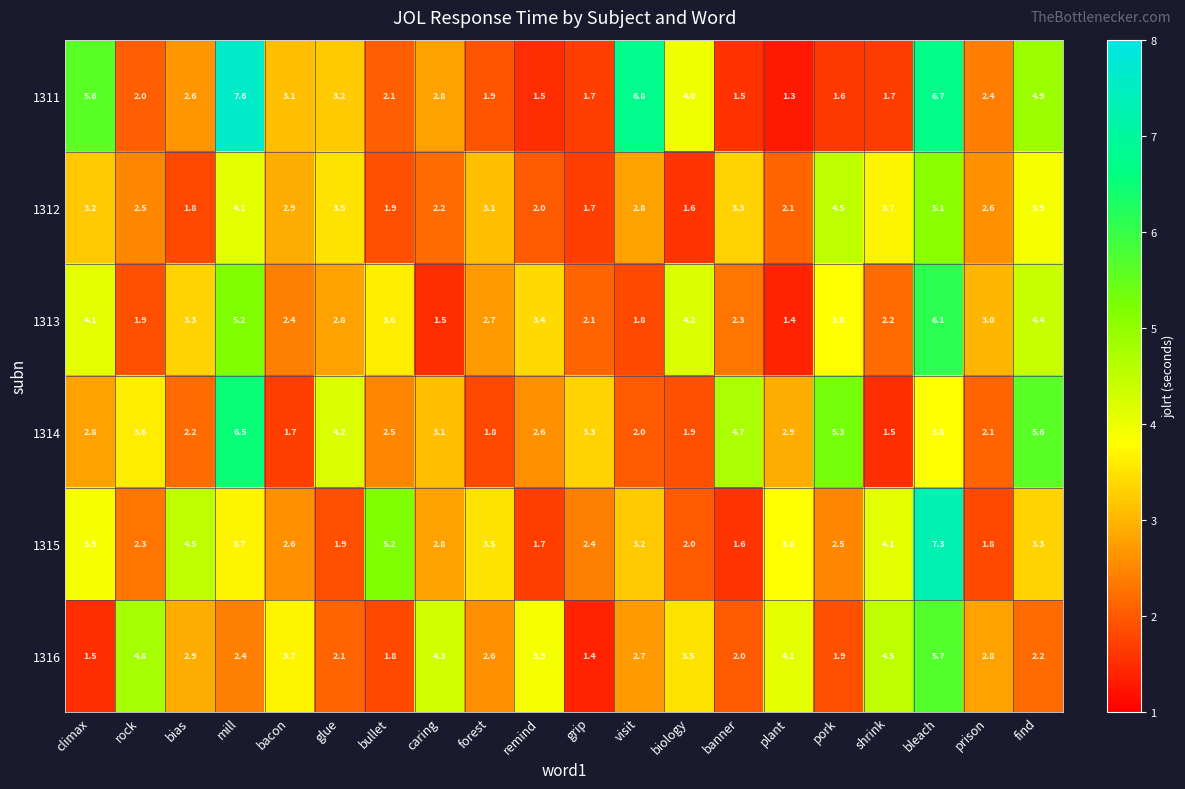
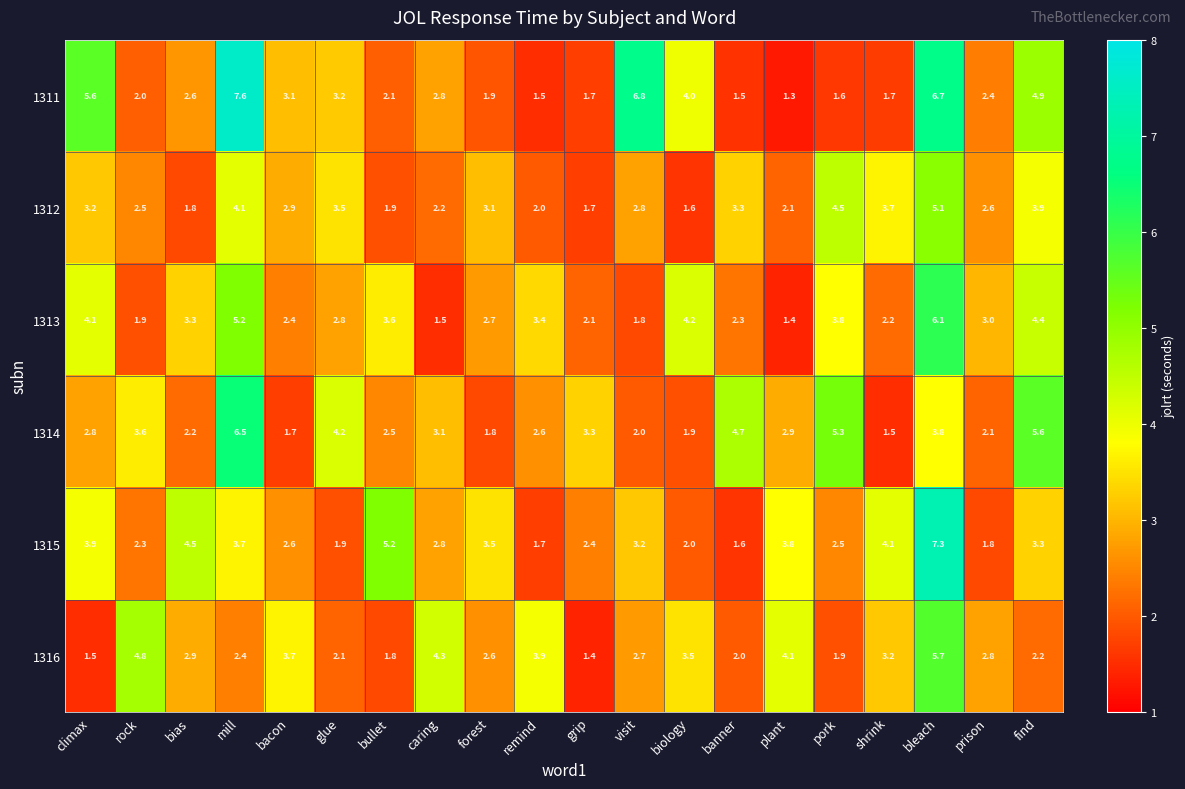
  {
    "1311": {
      "climax": 5.6,
      "rock": 2.0,
      "bias": 2.6,
      "mill": 7.6,
      "bacon": 3.1,
      "glue": 3.2,
      "bullet": 2.1,
      "caring": 2.8,
      "forest": 1.9,
      "remind": 1.5,
      "grip": 1.7,
      "visit": 6.8,
      "biology": 4.0,
      "banner": 1.5,
      "plant": 1.3,
      "pork": 1.6,
      "shrink": 1.7,
      "bleach": 6.7,
      "prison": 2.4,
      "find": 4.9
    },
    "1312": {
      "climax": 3.2,
      "rock": 2.5,
      "bias": 1.8,
      "mill": 4.1,
      "bacon": 2.9,
      "glue": 3.5,
      "bullet": 1.9,
      "caring": 2.2,
      "forest": 3.1,
      "remind": 2.0,
      "grip": 1.7,
      "visit": 2.8,
      "biology": 1.6,
      "banner": 3.3,
      "plant": 2.1,
      "pork": 4.5,
      "shrink": 3.7,
      "bleach": 5.1,
      "prison": 2.6,
      "find": 3.9
    },
    "1313": {
      "climax": 4.1,
      "rock": 1.9,
      "bias": 3.3,
      "mill": 5.2,
      "bacon": 2.4,
      "glue": 2.8,
      "bullet": 3.6,
      "caring": 1.5,
      "forest": 2.7,
      "remind": 3.4,
      "grip": 2.1,
      "visit": 1.8,
      "biology": 4.2,
      "banner": 2.3,
      "plant": 1.4,
      "pork": 3.8,
      "shrink": 2.2,
      "bleach": 6.1,
      "prison": 3.0,
      "find": 4.4
    },
    "1314": {
      "climax": 2.8,
      "rock": 3.6,
      "bias": 2.2,
      "mill": 6.5,
      "bacon": 1.7,
      "glue": 4.2,
      "bullet": 2.5,
      "caring": 3.1,
      "forest": 1.8,
      "remind": 2.6,
      "grip": 3.3,
      "visit": 2.0,
      "biology": 1.9,
      "banner": 4.7,
      "plant": 2.9,
      "pork": 5.3,
      "shrink": 1.5,
      "bleach": 3.8,
      "prison": 2.1,
      "find": 5.6
    },
    "1315": {
      "climax": 3.9,
      "rock": 2.3,
      "bias": 4.5,
      "mill": 3.7,
      "bacon": 2.6,
      "glue": 1.9,
      "bullet": 5.2,
      "caring": 2.8,
      "forest": 3.5,
      "remind": 1.7,
      "grip": 2.4,
      "visit": 3.2,
      "biology": 2.0,
      "banner": 1.6,
      "plant": 3.8,
      "pork": 2.5,
      "shrink": 4.1,
      "bleach": 7.3,
      "prison": 1.8,
      "find": 3.3
    },
    "1316": {
      "climax": 1.5,
      "rock": 4.8,
      "bias": 2.9,
      "mill": 2.4,
      "bacon": 3.7,
      "glue": 2.1,
      "bullet": 1.8,
      "caring": 4.3,
      "forest": 2.6,
      "remind": 3.9,
      "grip": 1.4,
      "visit": 2.7,
      "biology": 3.5,
      "banner": 2.0,
      "plant": 4.1,
      "pork": 1.9,
-     "shrink": 4.5,
+     "shrink": 3.2,
      "bleach": 5.7,
      "prison": 2.8,
      "find": 2.2
    }
  }
